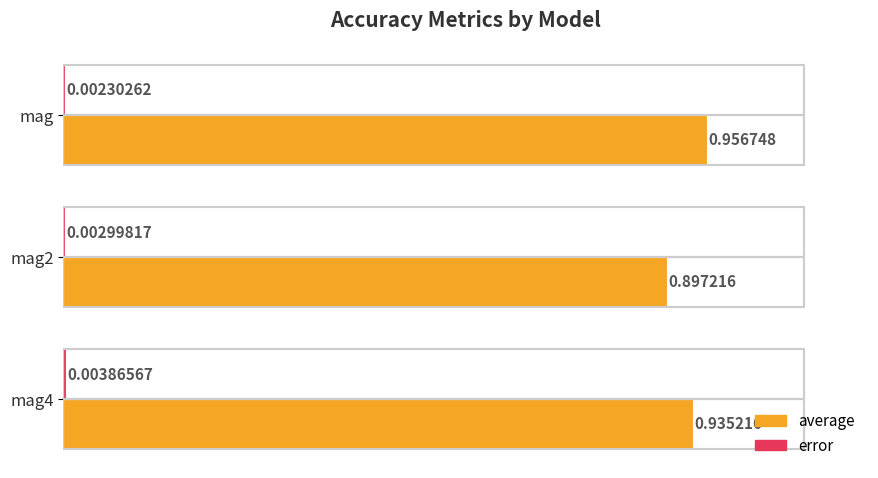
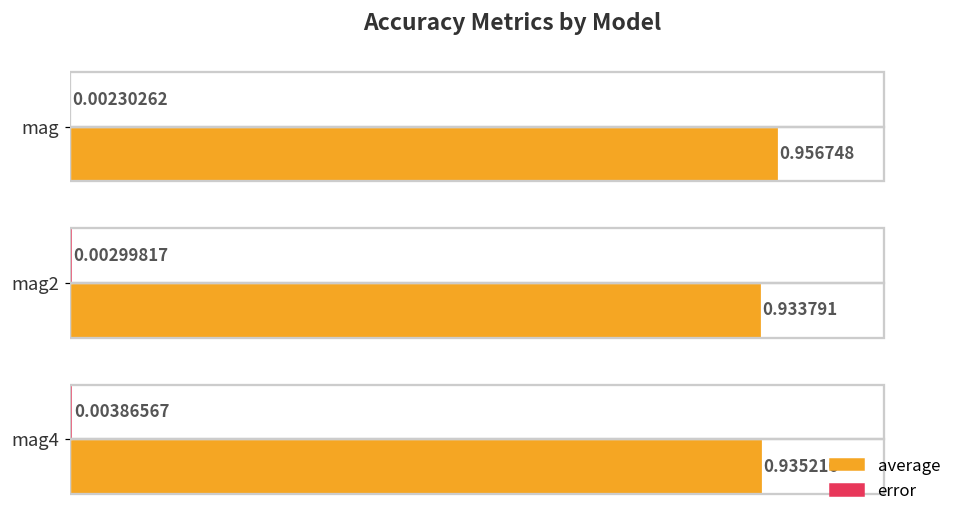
  {
    "average": {
      "mag": 0.956748,
-     "mag2": 0.897216,
+     "mag2": 0.933791,
      "mag4": 0.935216
    },
    "error": {
      "mag": 0.00230262,
      "mag2": 0.00299817,
      "mag4": 0.00386567
    }
  }
